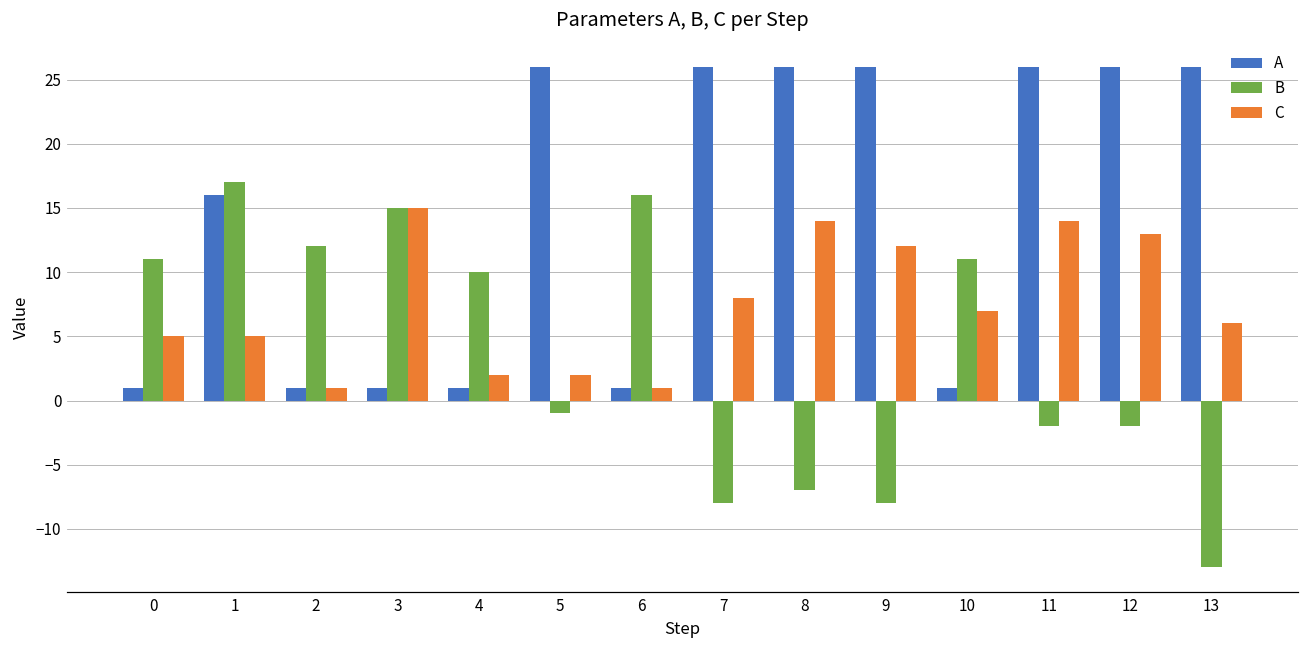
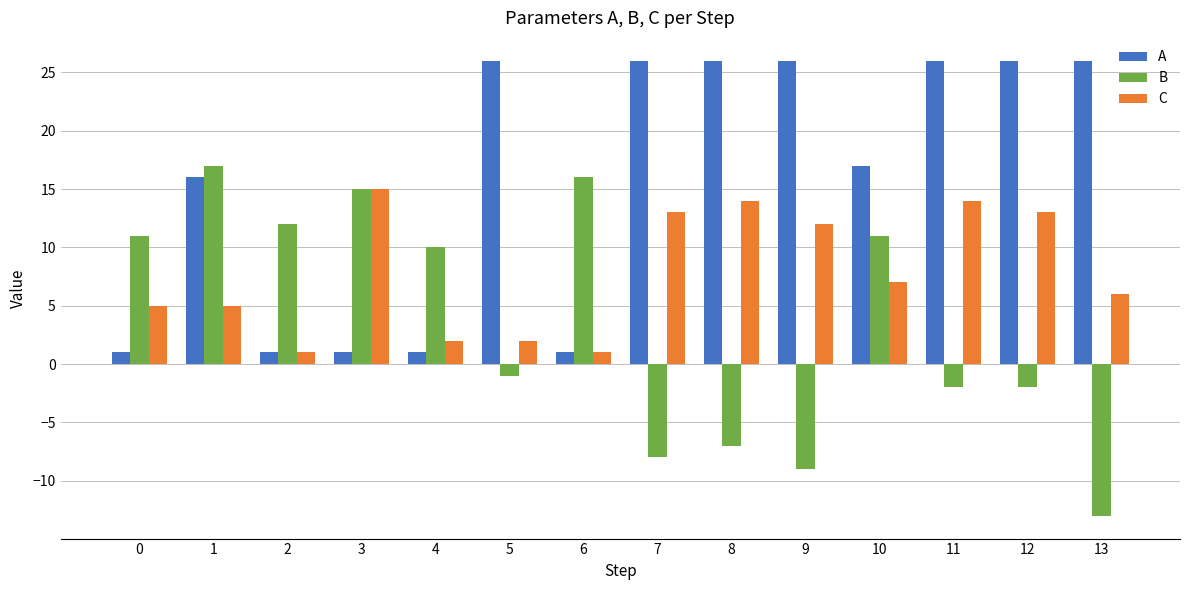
  {
    "A": {
      "0": 1,
      "1": 16,
      "2": 1,
      "3": 1,
      "4": 1,
      "5": 26,
      "6": 1,
      "7": 26,
      "8": 26,
      "9": 26,
-     "10": 1,
+     "10": 17,
      "11": 26,
      "12": 26,
      "13": 26
    },
    "B": {
      "0": 11,
      "1": 17,
      "2": 12,
      "3": 15,
      "4": 10,
      "5": -1,
      "6": 16,
      "7": -8,
      "8": -7,
-     "9": -8,
+     "9": -9,
      "10": 11,
      "11": -2,
      "12": -2,
      "13": -13
    },
    "C": {
      "0": 5,
      "1": 5,
      "2": 1,
      "3": 15,
      "4": 2,
      "5": 2,
      "6": 1,
-     "7": 8,
+     "7": 13,
      "8": 14,
      "9": 12,
      "10": 7,
      "11": 14,
      "12": 13,
      "13": 6
    }
  }
